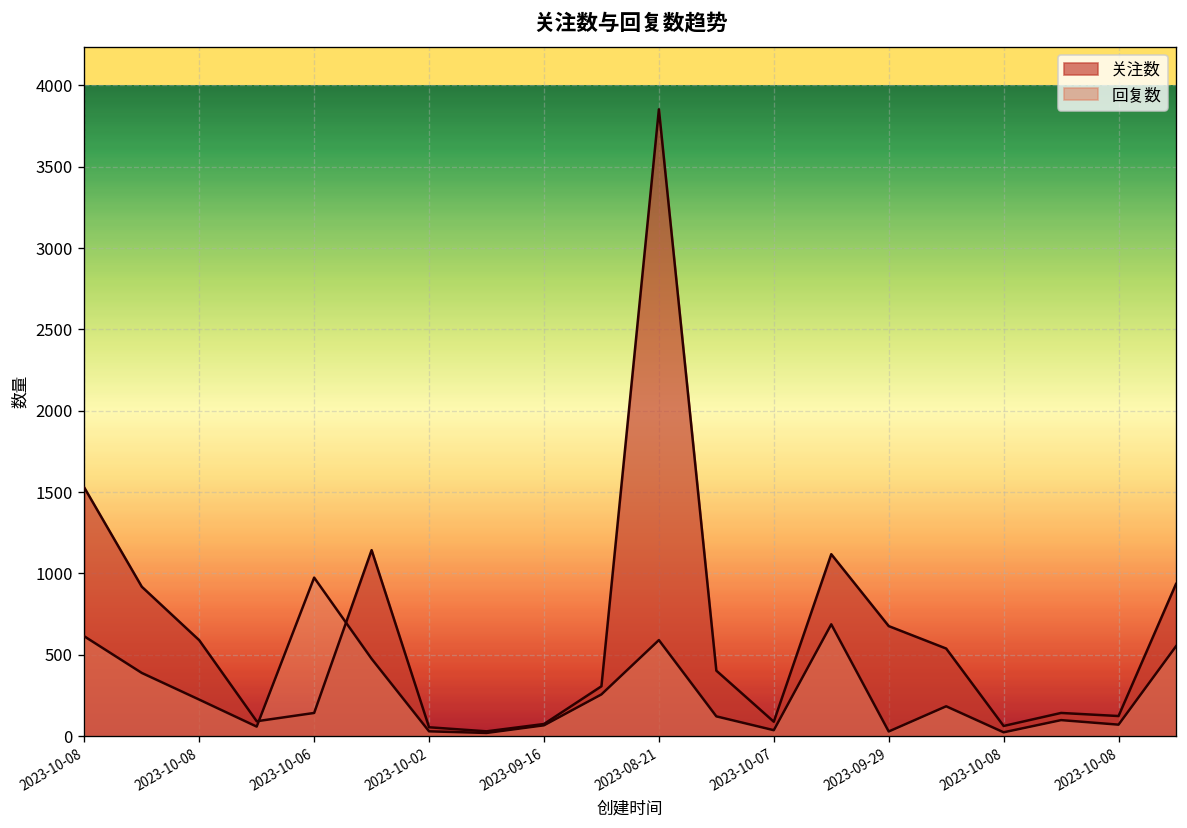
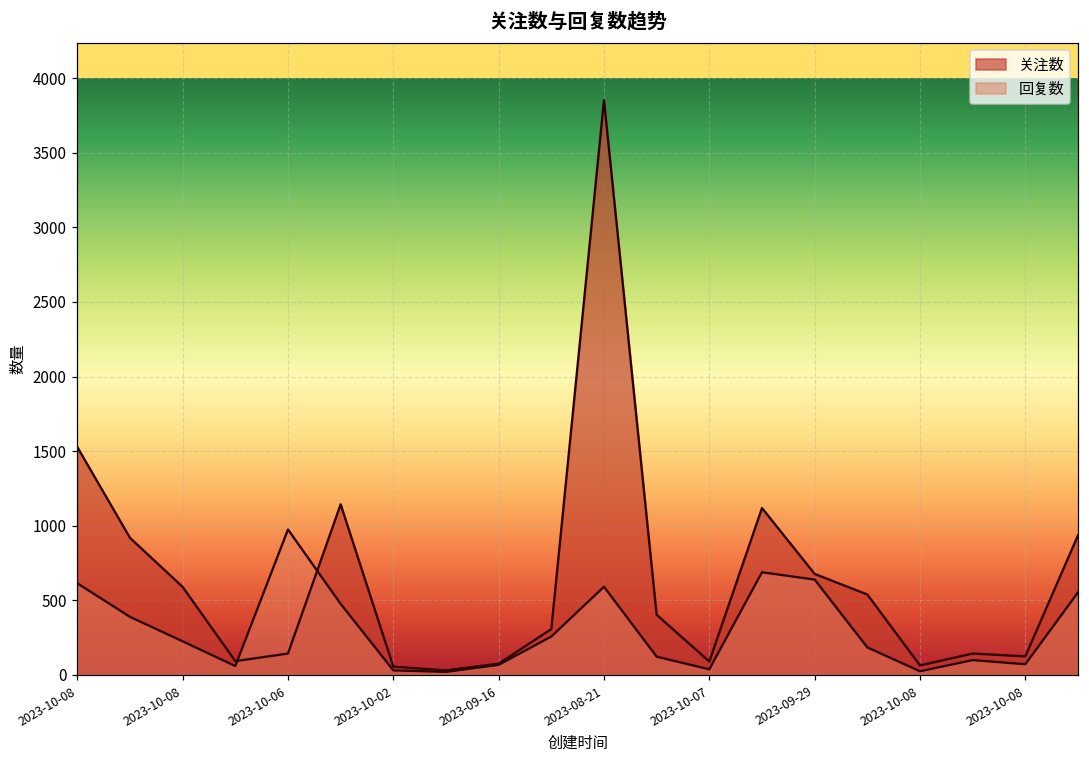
  {
    "关注数": {
      "2023-10-06": 140,
      "2023-10-02": 50,
      "2023-08-21": 3850,
      "2023-09-29": 680
    },
    "回复数": {
      "2023-10-06": 970,
      "2023-10-02": 30,
      "2023-08-21": 590,
-     "2023-09-29": 30
+     "2023-09-29": 640
    }
  }
